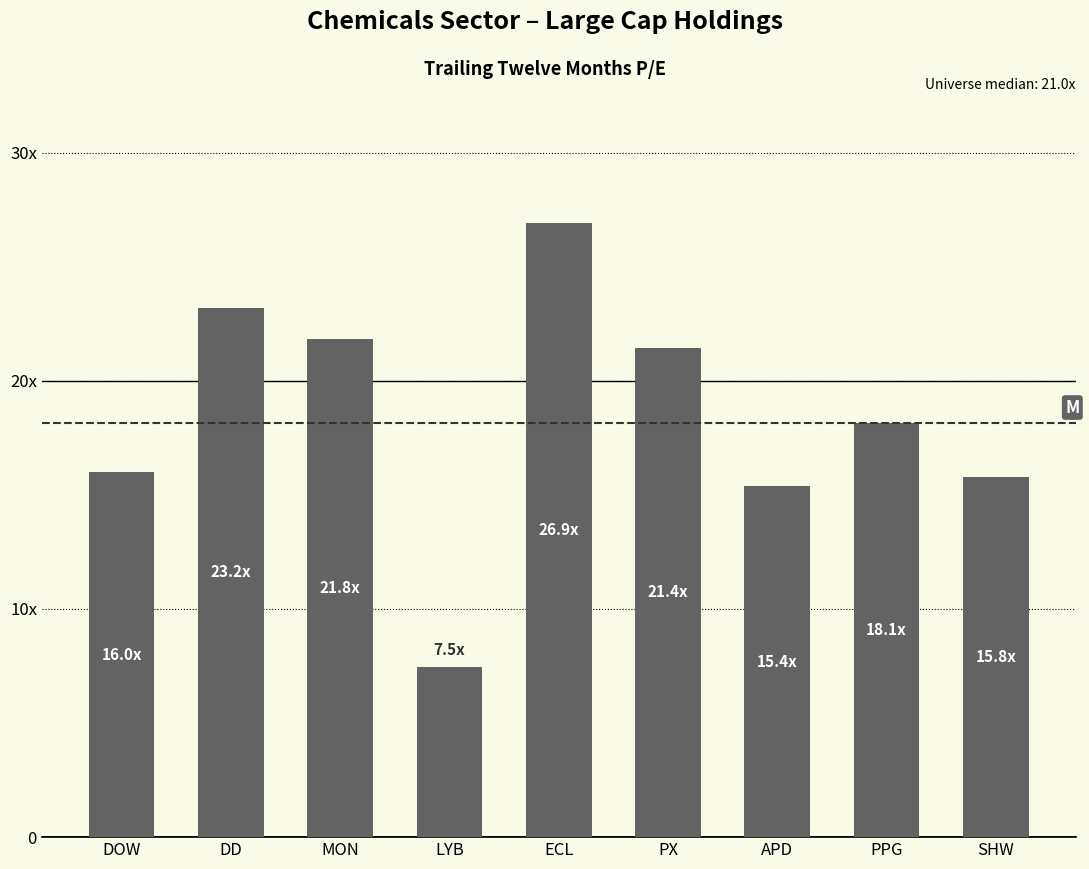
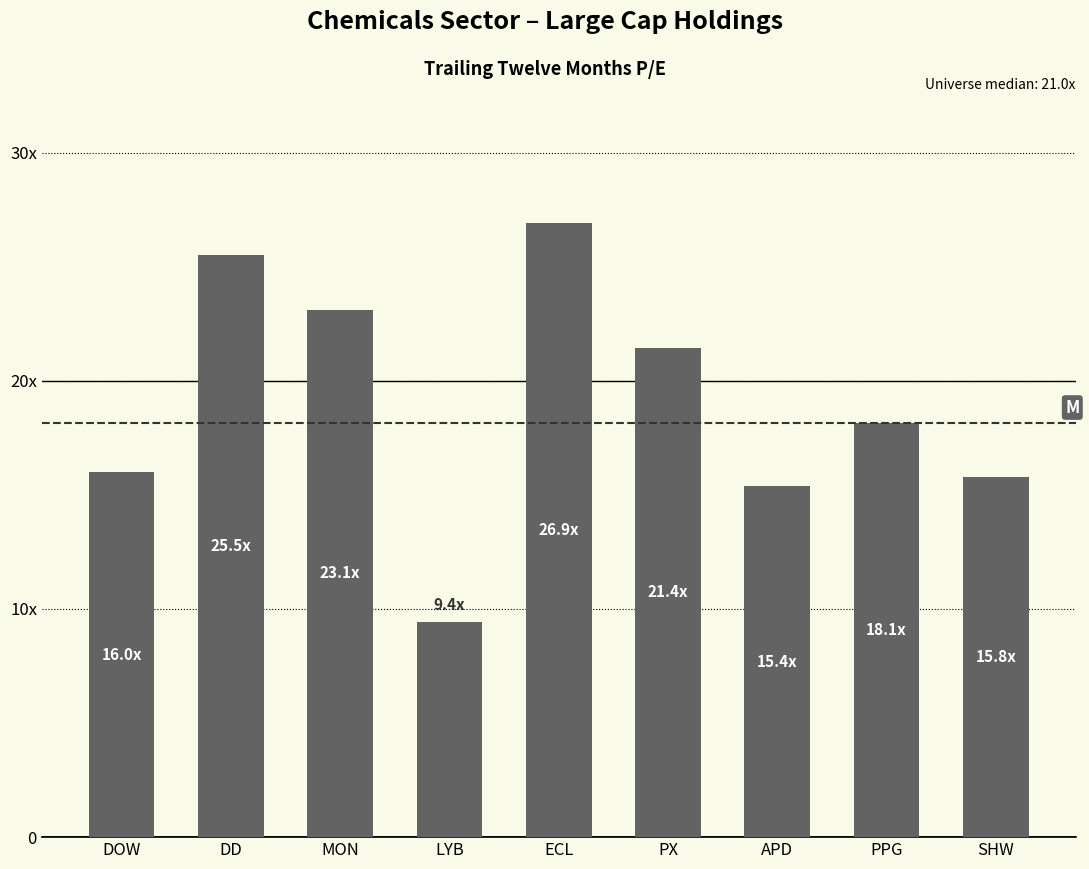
  {
    "DOW": "16.0x",
-   "DD": "23.2x",
-   "MON": "21.8x",
-   "LYB": "7.5x",
+   "DD": "25.5x",
+   "MON": "23.1x",
+   "LYB": "9.4x",
    "ECL": "26.9x",
    "PX": "21.4x",
    "APD": "15.4x",
    "PPG": "18.1x",
    "SHW": "15.8x"
  }
